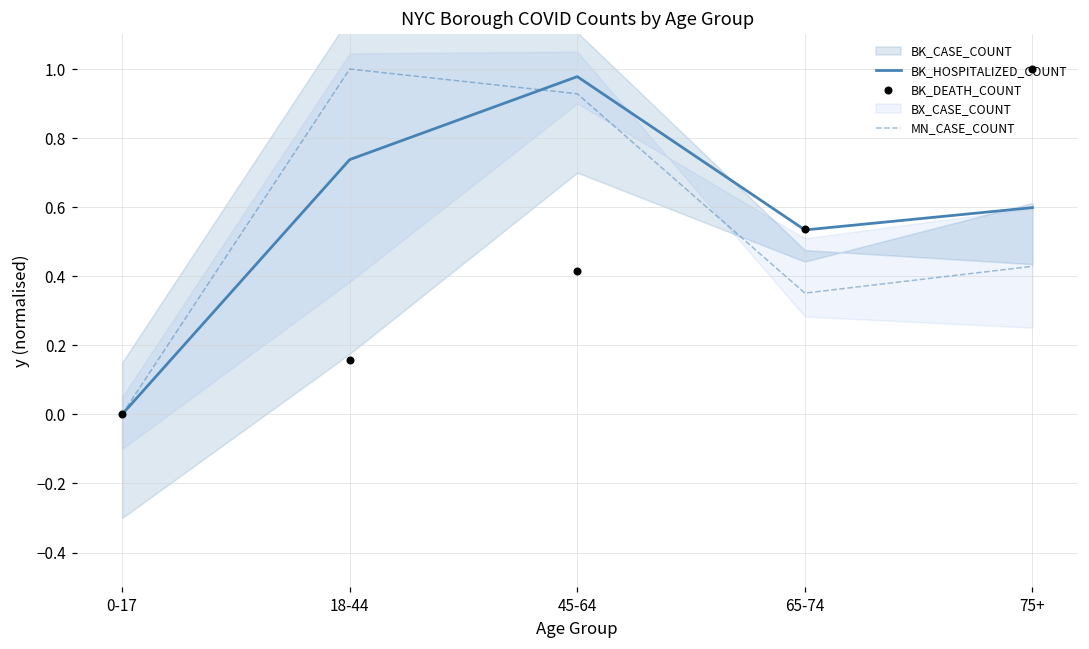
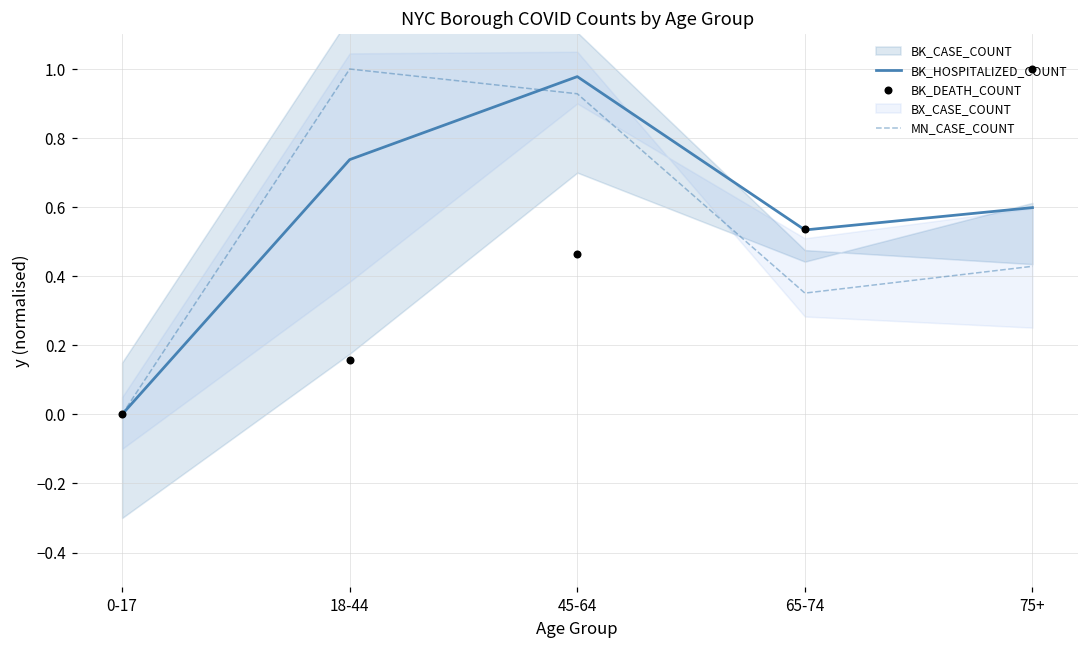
  {
    "BK_DEATH_COUNT": {
-     "45-64": 0.42
+     "45-64": 0.47
    }
  }
